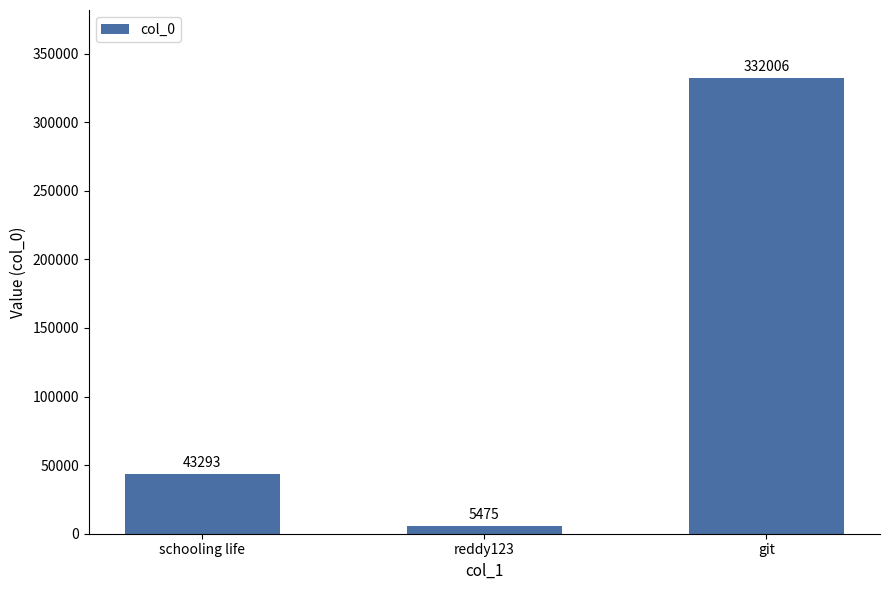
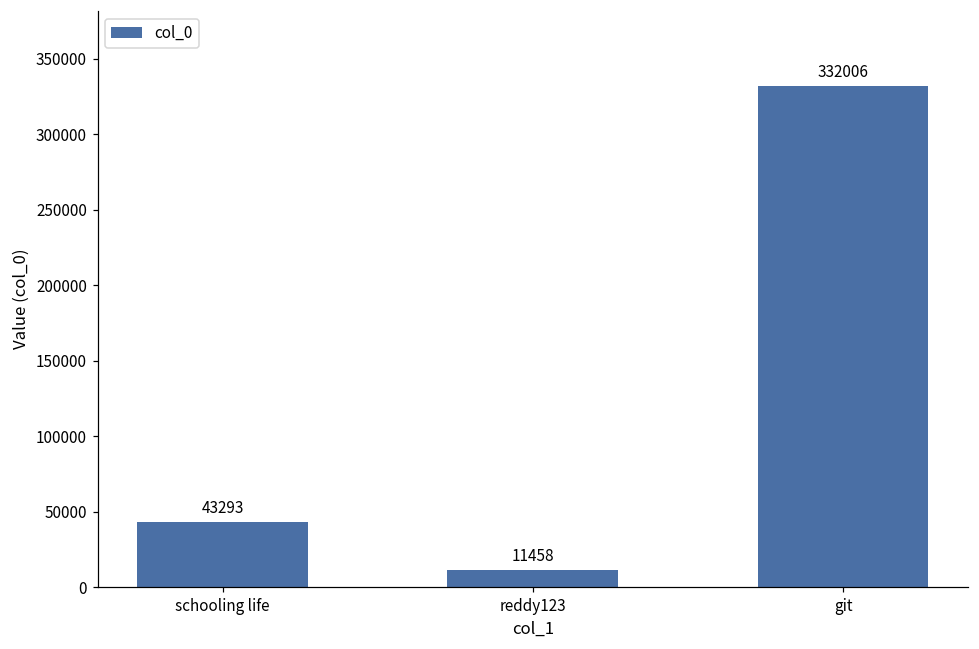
  {
    "schooling life": 43293,
-   "reddy123": 5475,
+   "reddy123": 11458,
    "git": 332006
  }
